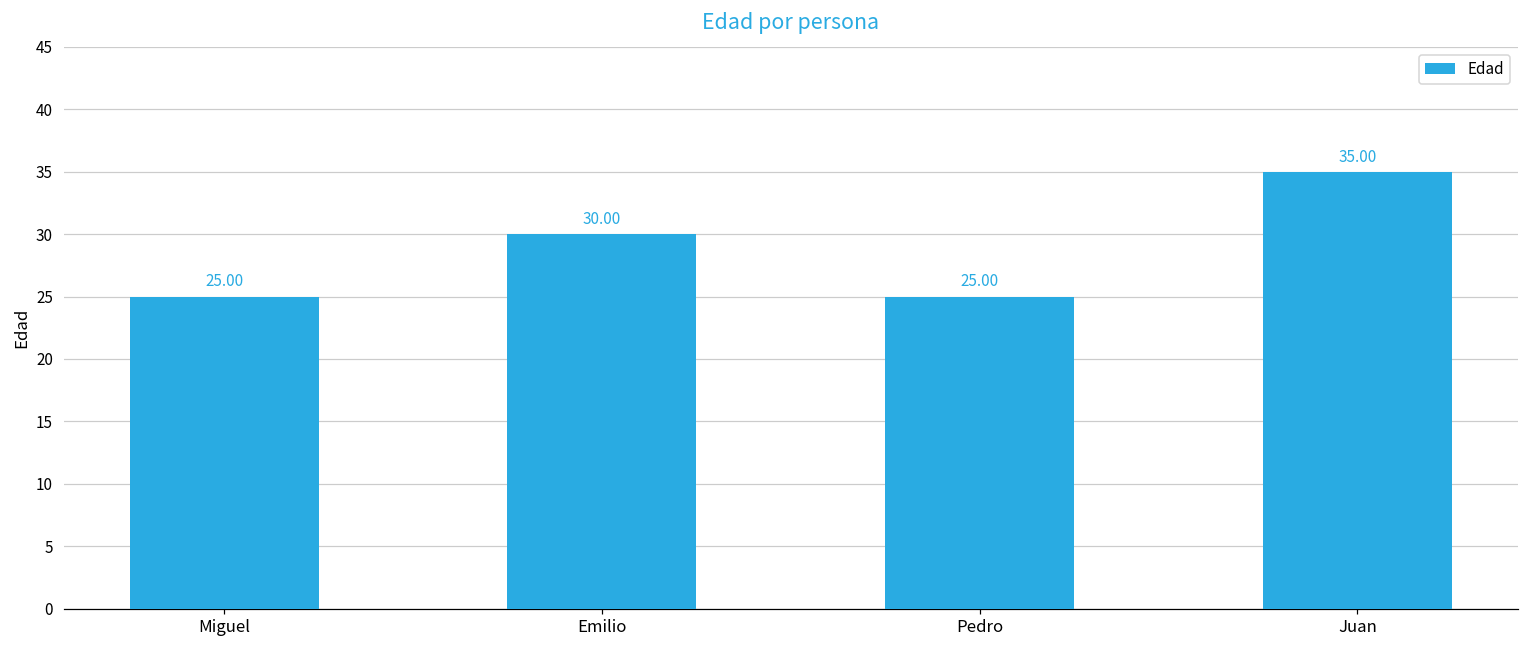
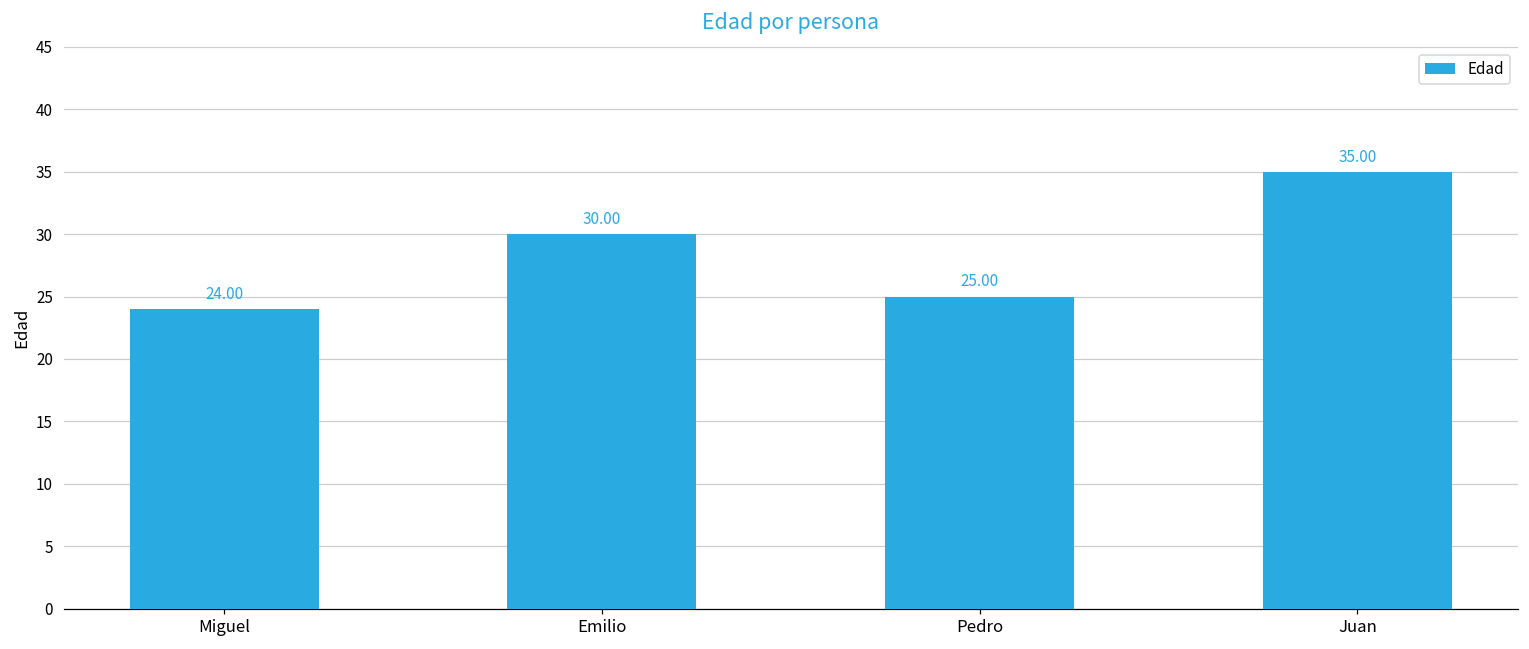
  {
-   "Miguel": 25.00,
+   "Miguel": 24.00,
    "Emilio": 30.00,
    "Pedro": 25.00,
    "Juan": 35.00
  }
